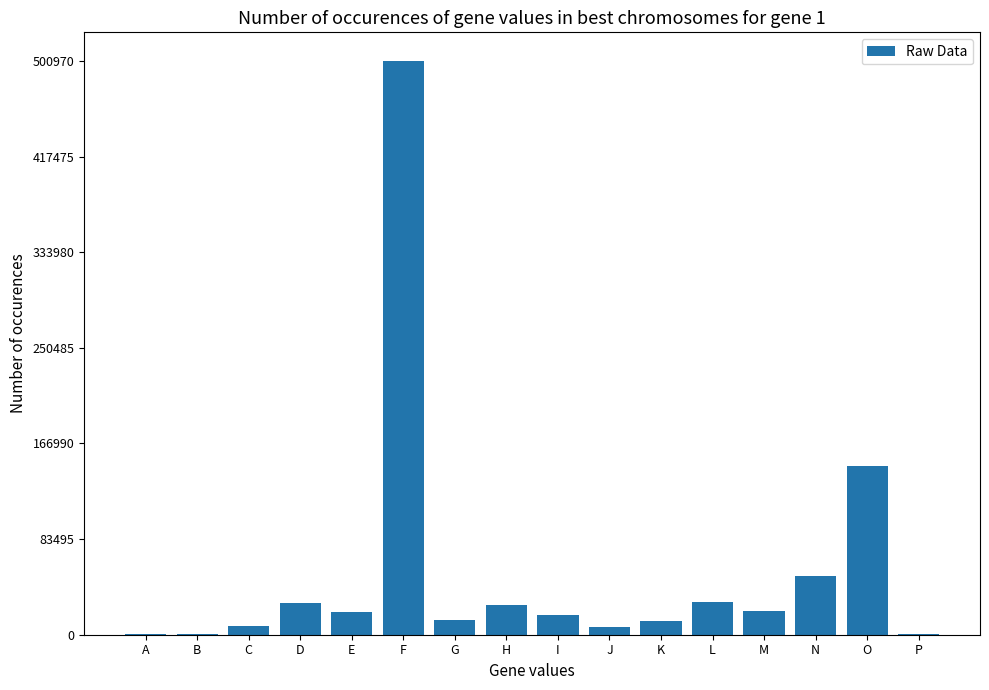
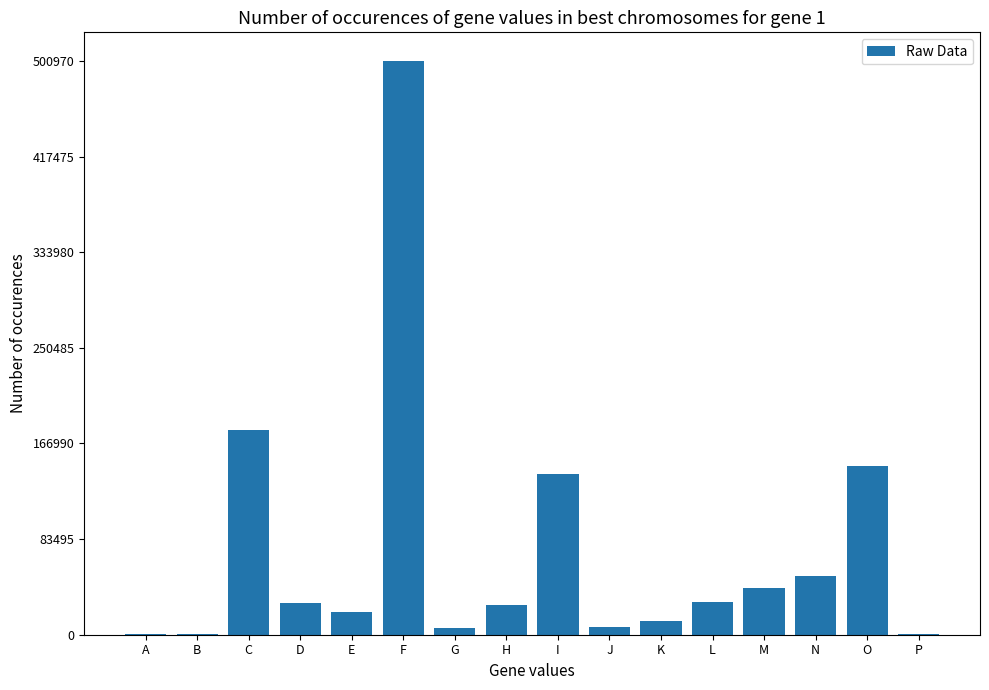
  {
-   "C": 8000,
+   "C": 178000,
    "D": 28000,
    "E": 20000,
    "F": 501000,
-   "G": 13000,
+   "G": 6000,
    "H": 26000,
-   "I": 18000,
+   "I": 141000,
    "J": 7000,
    "K": 12000,
    "L": 28000,
-   "M": 21000,
+   "M": 40000,
    "N": 51000,
    "O": 147000
  }
